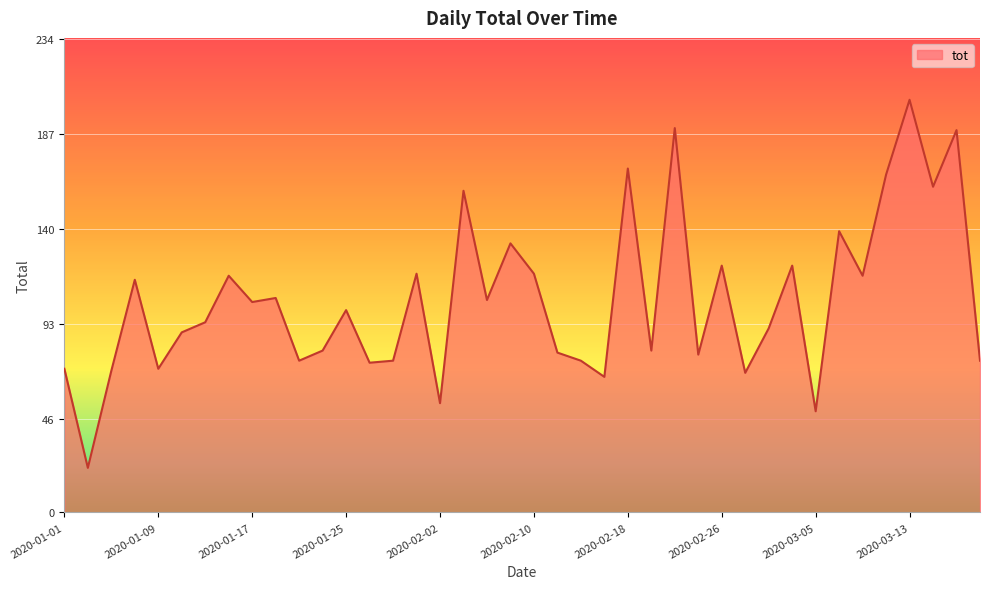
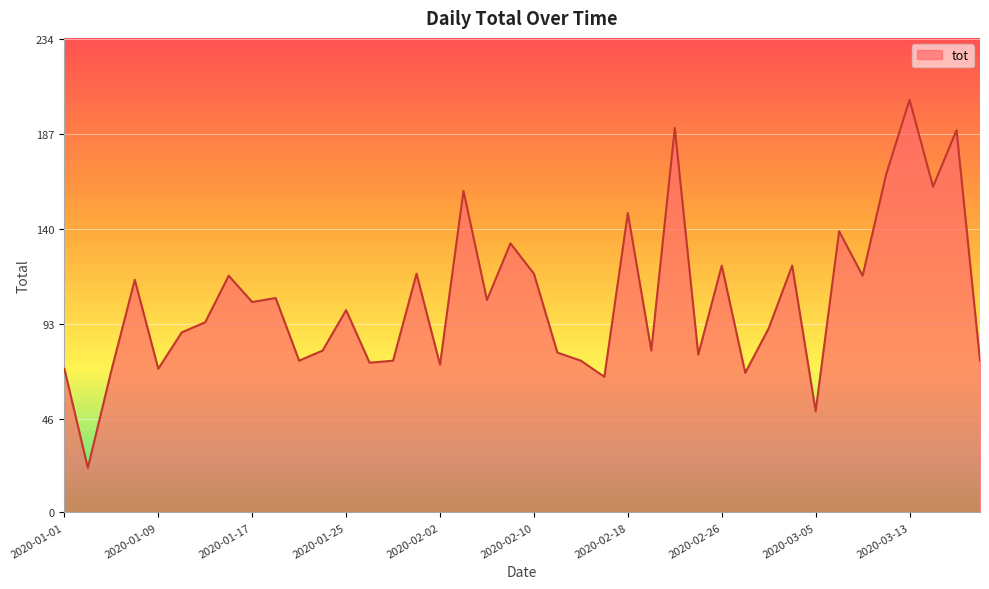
  {
    "2020-01-01": 71,
    "2020-01-09": 71,
    "2020-01-17": 104,
    "2020-01-25": 100,
-   "2020-02-02": 54,
+   "2020-02-02": 73,
    "2020-02-10": 118,
-   "2020-02-18": 170,
+   "2020-02-18": 148,
    "2020-02-26": 122,
    "2020-03-05": 50,
    "2020-03-13": 204
  }
